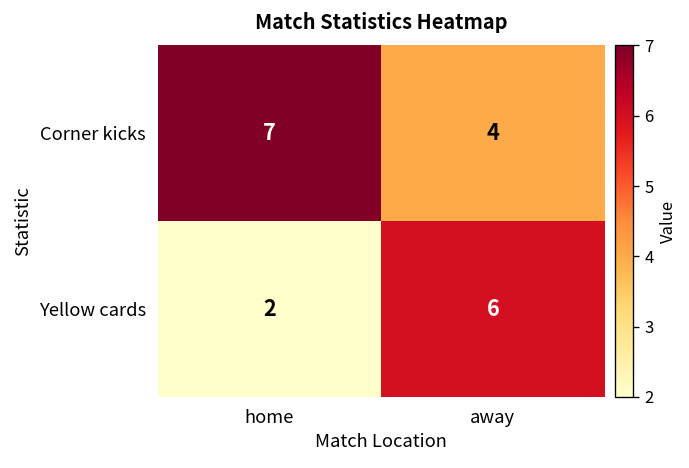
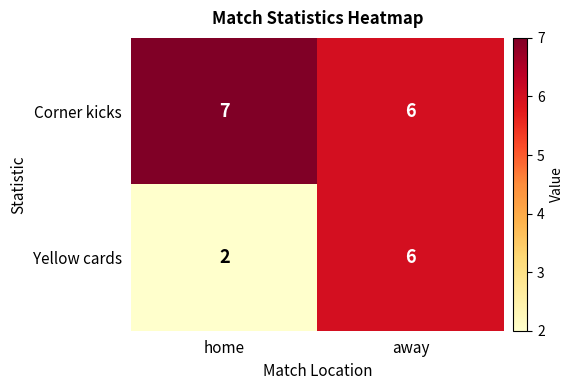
  {
    "Corner kicks": {
      "home": 7,
-     "away": 4
+     "away": 6
    },
    "Yellow cards": {
      "home": 2,
      "away": 6
    }
  }
